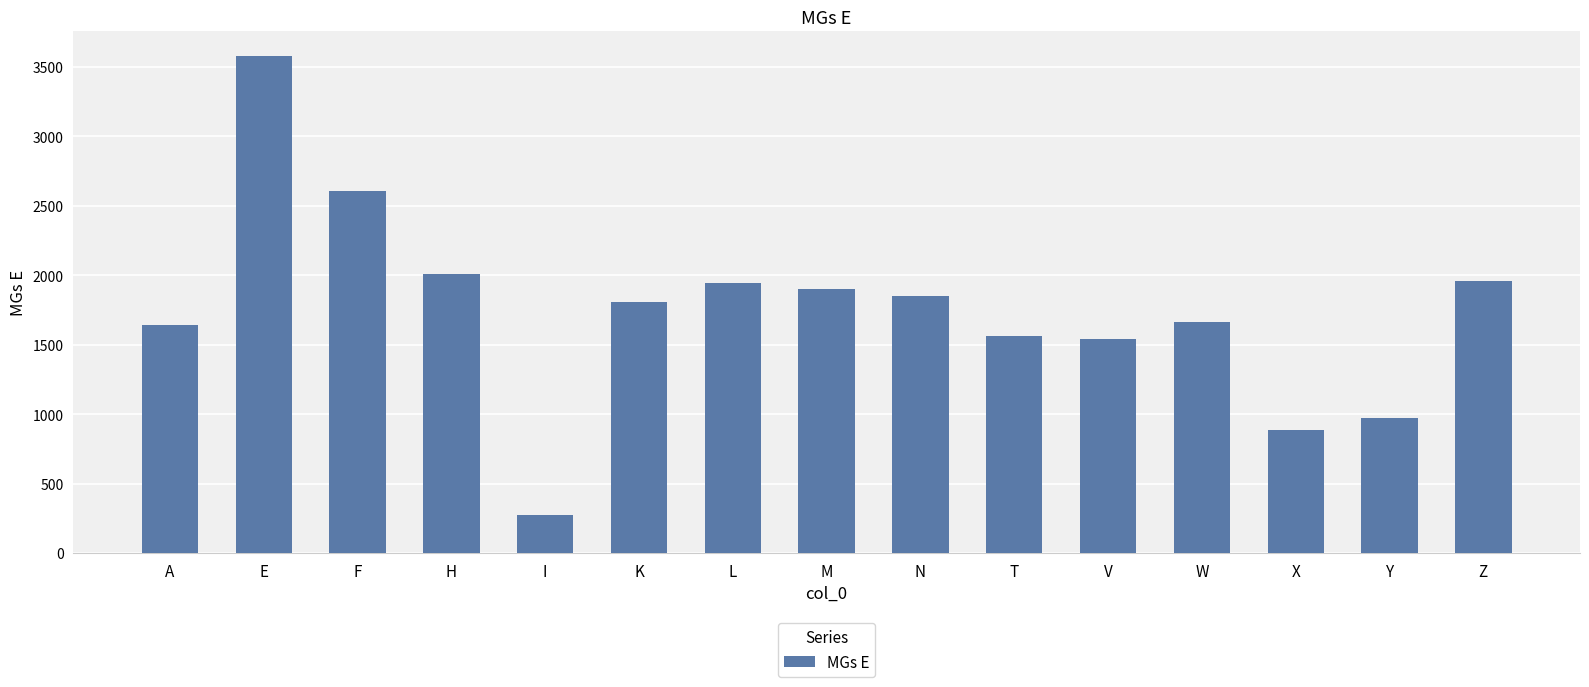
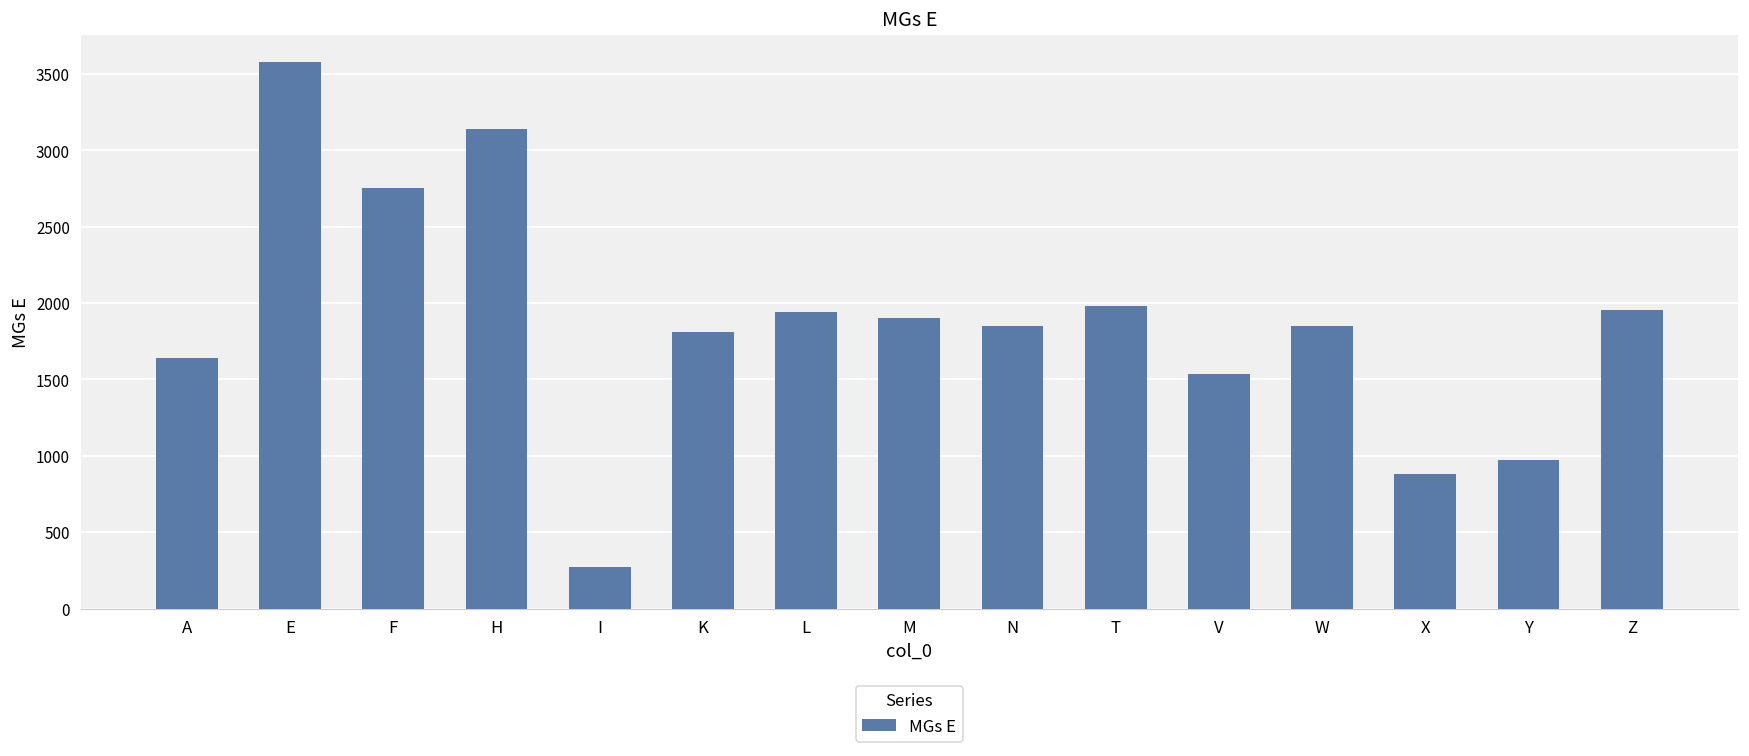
  {
    "A": 1640,
    "E": 3580,
-   "F": 2610,
-   "H": 2010,
+   "F": 2750,
+   "H": 3140,
    "I": 270,
    "K": 1810,
    "L": 1950,
    "M": 1900,
    "N": 1850,
-   "T": 1560,
+   "T": 1980,
    "V": 1540,
-   "W": 1670,
+   "W": 1850,
    "X": 880,
    "Y": 970,
    "Z": 1960
  }
